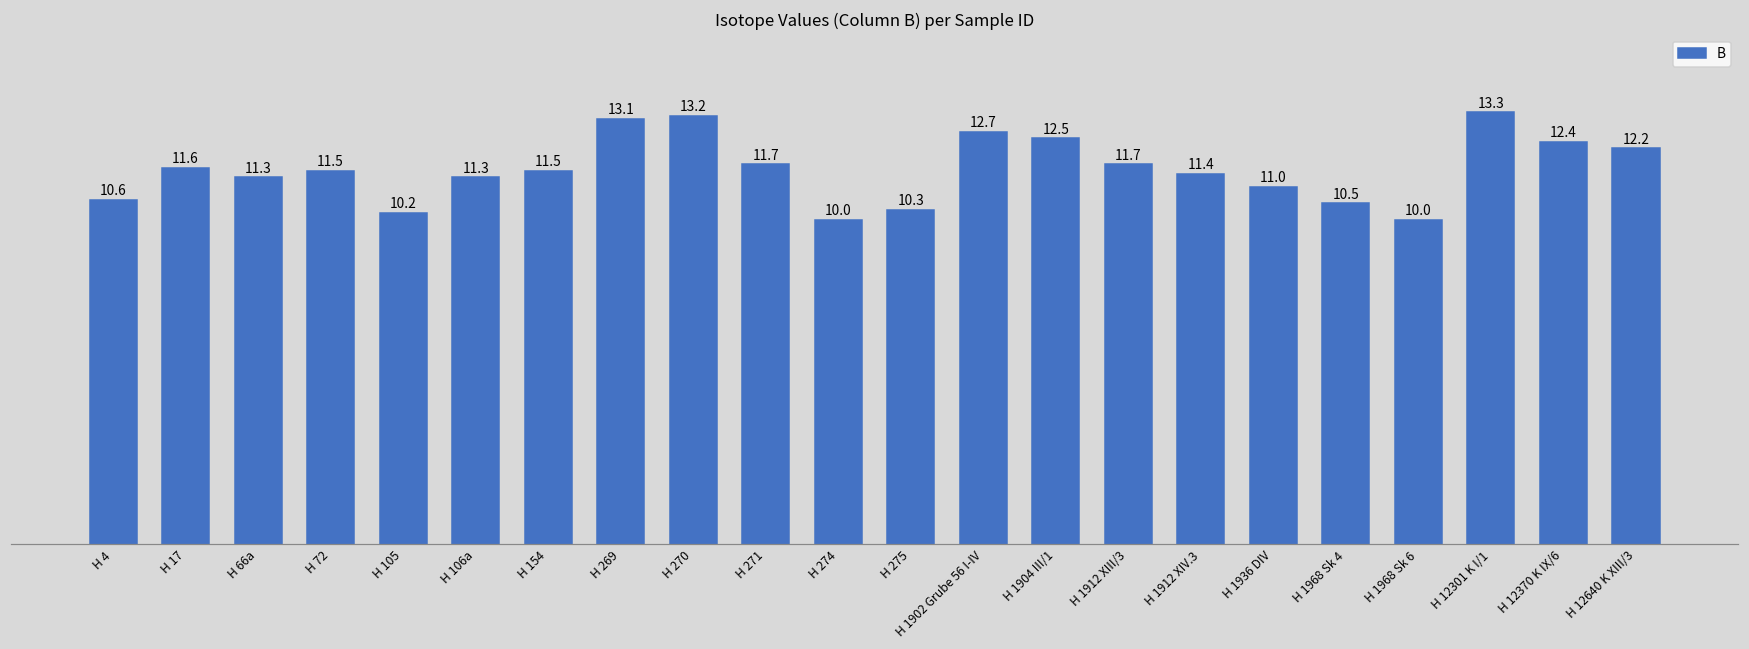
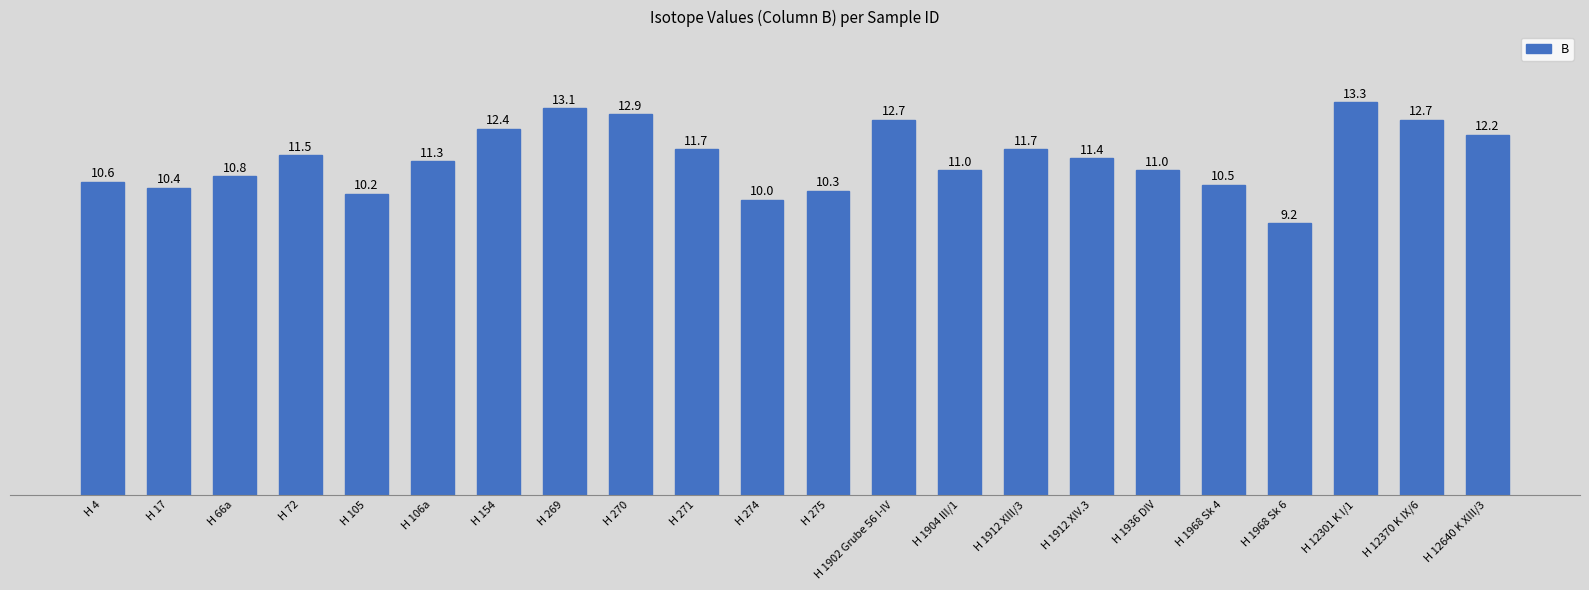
  {
    "H 4": 10.6,
-   "H 17": 11.6,
-   "H 66a": 11.3,
+   "H 17": 10.4,
+   "H 66a": 10.8,
    "H 72": 11.5,
    "H 105": 10.2,
    "H 106a": 11.3,
-   "H 154": 11.5,
+   "H 154": 12.4,
    "H 269": 13.1,
-   "H 270": 13.2,
+   "H 270": 12.9,
    "H 271": 11.7,
    "H 274": 10.0,
    "H 275": 10.3,
    "H 1902 Grube 56 I-IV": 12.7,
-   "H 1904 III/1": 12.5,
+   "H 1904 III/1": 11.0,
    "H 1912 XIII/3": 11.7,
    "H 1912 XIV.3": 11.4,
    "H 1936 DIV": 11.0,
    "H 1968 Sk 4": 10.5,
-   "H 1968 Sk 6": 10.0,
+   "H 1968 Sk 6": 9.2,
    "H 12301 K I/1": 13.3,
-   "H 12370 K IX/6": 12.4,
+   "H 12370 K IX/6": 12.7,
    "H 12640 K XIII/3": 12.2
  }
